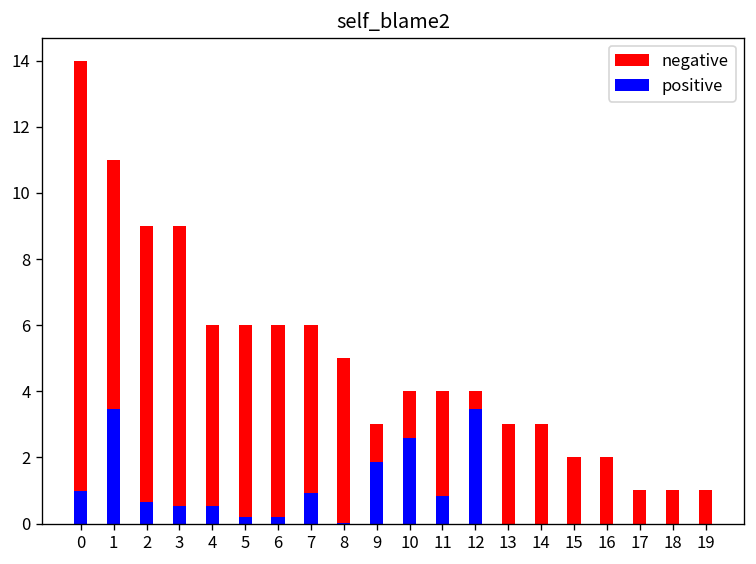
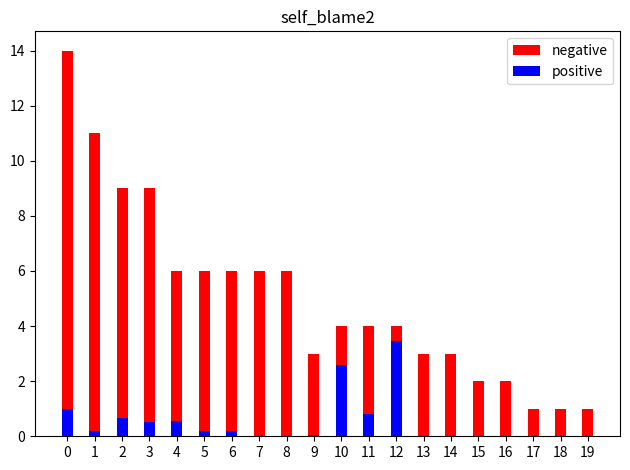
  {
    "negative": {
      "0": 14,
      "1": 11,
      "2": 9,
      "3": 9,
      "4": 6,
      "5": 6,
      "6": 6,
      "7": 6,
-     "8": 5,
+     "8": 6,
      "9": 3,
      "10": 4,
      "11": 4,
      "12": 4,
      "13": 3,
      "14": 3,
      "15": 2,
      "16": 2,
      "17": 1,
      "18": 1,
      "19": 1
    },
    "positive": {
-     "1": 3.5,
-     "7": 0.9,
-     "9": 1.9,
+     "1": 0.2,
+     "7": 0.0,
+     "9": 0.0,
      "13": 0.0,
      "14": 0.0,
      "15": 0.0,
      "16": 0.0,
      "17": 0.0,
      "18": 0.0,
      "19": 0.0
    }
  }
